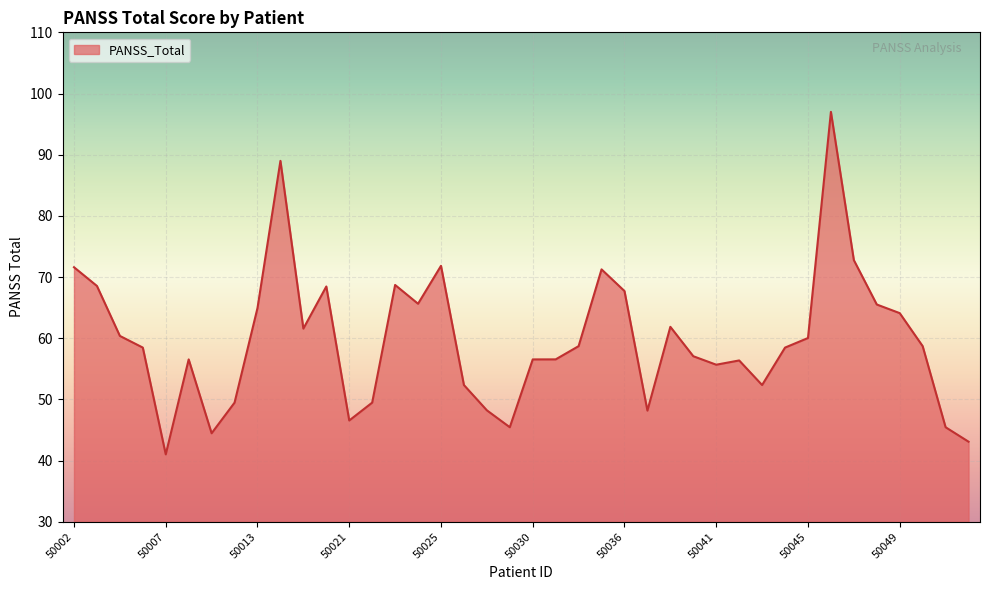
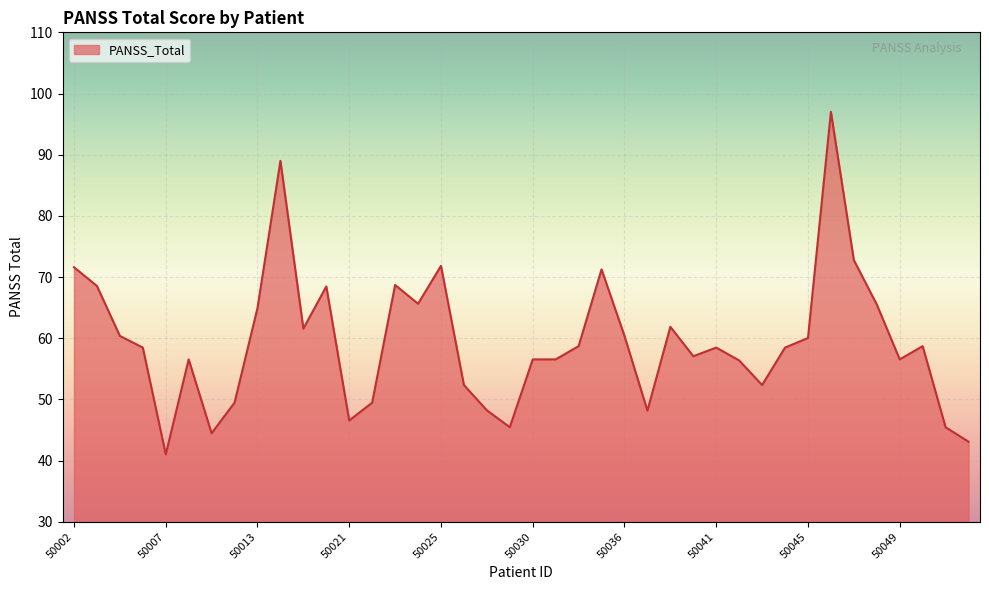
  {
    "50002": 72,
    "50007": 41,
    "50013": 65,
    "50021": 47,
    "50025": 72,
    "50030": 57,
-   "50036": 68,
-   "50041": 56,
+   "50036": 60,
+   "50041": 58,
    "50045": 60,
-   "50049": 64
+   "50049": 57
  }
